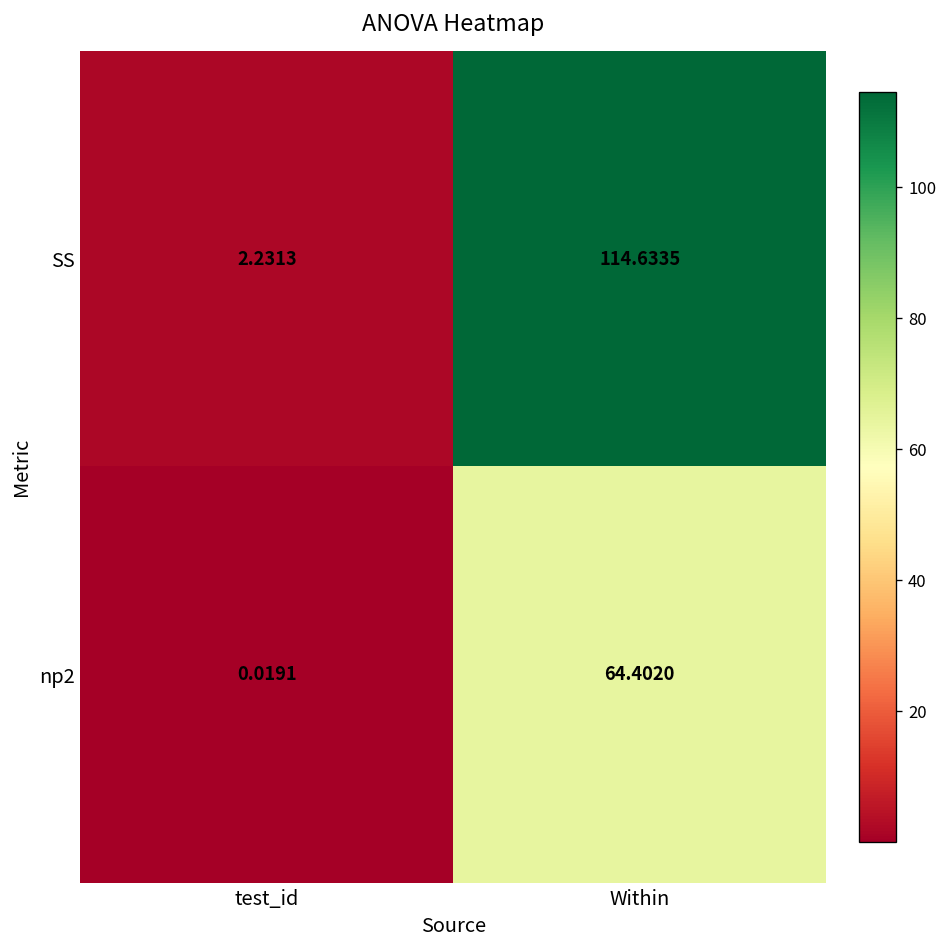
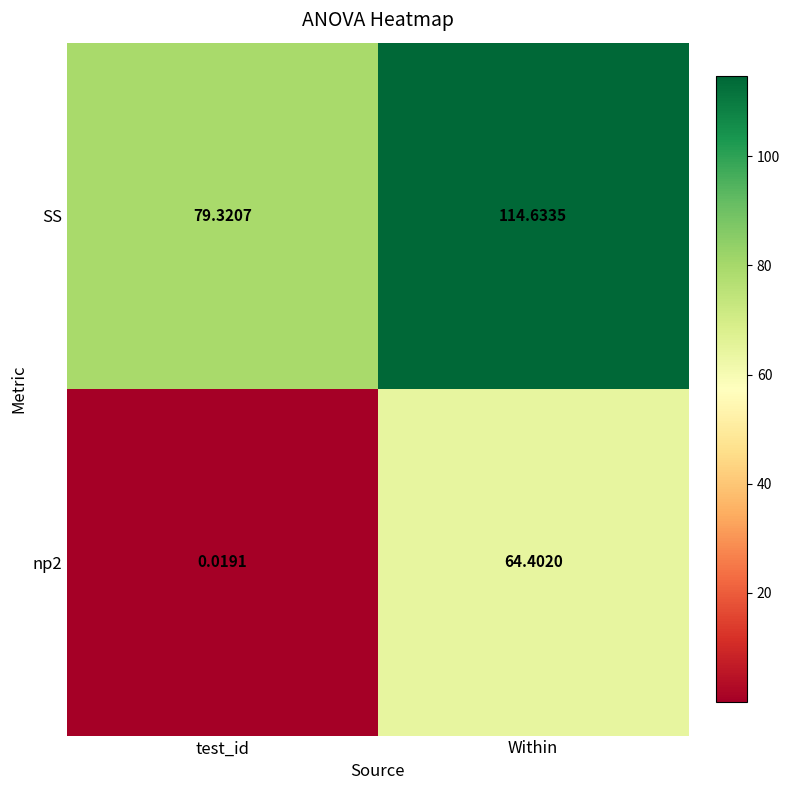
  {
    "SS": {
-     "test_id": 2.2313,
+     "test_id": 79.3207,
      "Within": 114.6335
    },
    "np2": {
      "test_id": 0.0191,
      "Within": 64.4020
    }
  }
